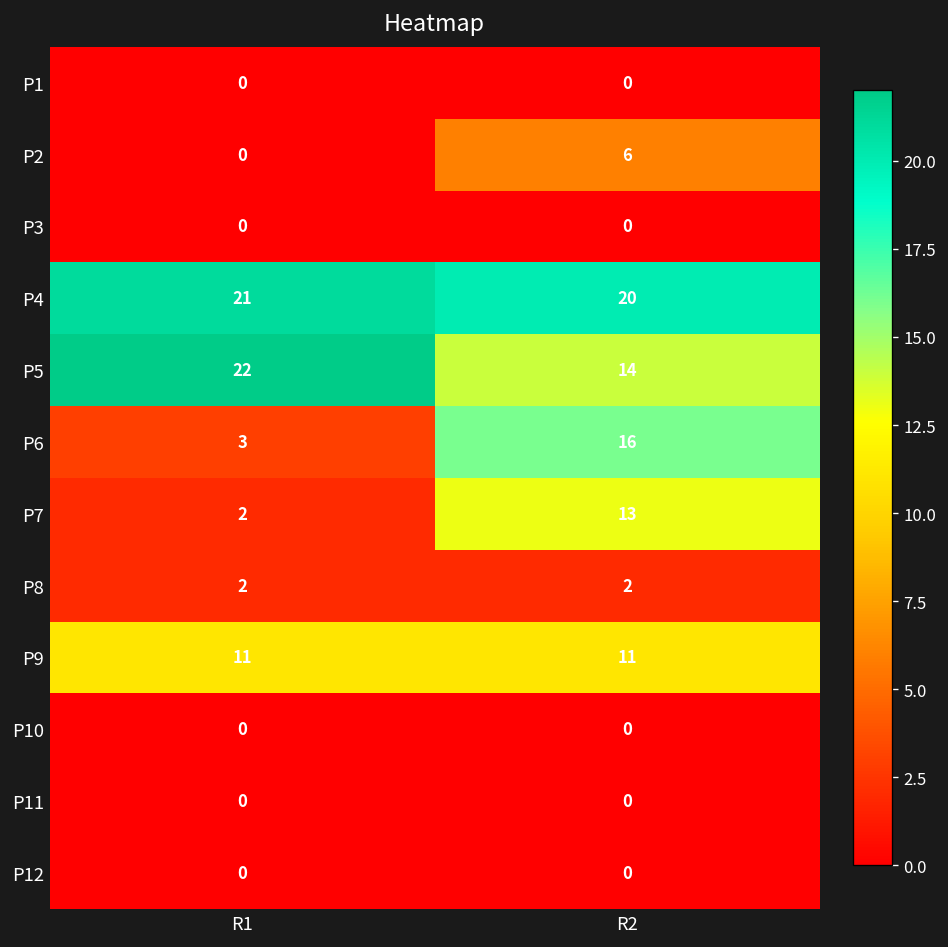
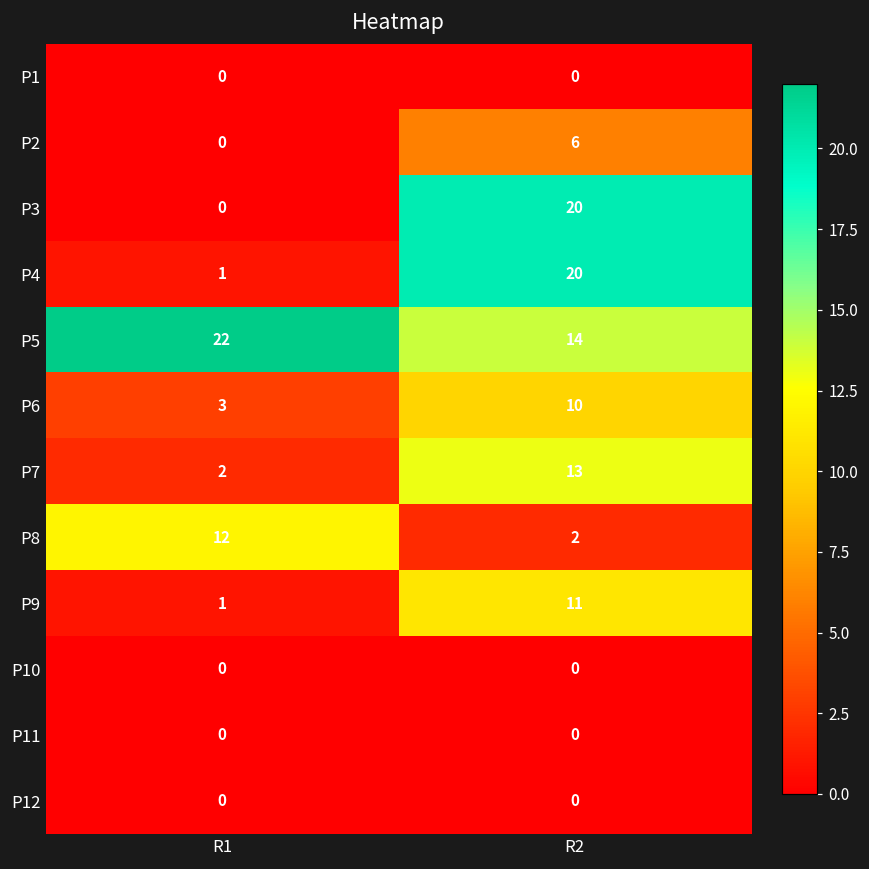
  {
    "P1": {
      "R1": 0,
      "R2": 0
    },
    "P2": {
      "R1": 0,
      "R2": 6
    },
    "P3": {
      "R1": 0,
-     "R2": 0
+     "R2": 20
    },
    "P4": {
-     "R1": 21,
+     "R1": 1,
      "R2": 20
    },
    "P5": {
      "R1": 22,
      "R2": 14
    },
    "P6": {
      "R1": 3,
-     "R2": 16
+     "R2": 10
    },
    "P7": {
      "R1": 2,
      "R2": 13
    },
    "P8": {
-     "R1": 2,
+     "R1": 12,
      "R2": 2
    },
    "P9": {
-     "R1": 11,
+     "R1": 1,
      "R2": 11
    },
    "P10": {
      "R1": 0,
      "R2": 0
    },
    "P11": {
      "R1": 0,
      "R2": 0
    },
    "P12": {
      "R1": 0,
      "R2": 0
    }
  }
